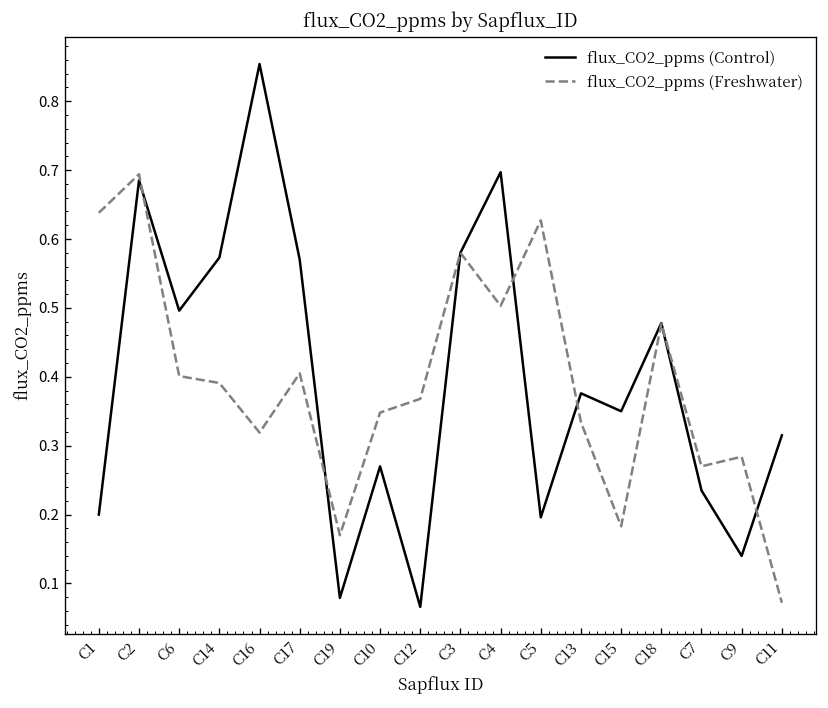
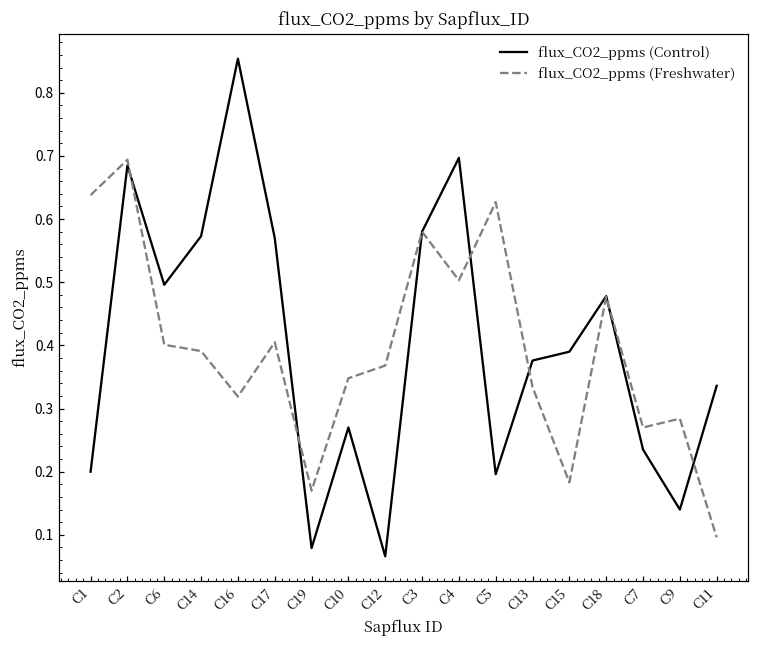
  {
    "flux_CO2_ppms (Control)": {
      "C1": 0.20,
      "C2": 0.69,
      "C6": 0.50,
      "C14": 0.57,
      "C16": 0.85,
      "C17": 0.57,
      "C19": 0.08,
      "C10": 0.27,
      "C12": 0.07,
      "C4": 0.70,
      "C5": 0.20,
      "C13": 0.38,
-     "C15": 0.35,
+     "C15": 0.39,
      "C7": 0.24,
      "C9": 0.14,
-     "C11": 0.32
+     "C11": 0.34
    },
    "flux_CO2_ppms (Freshwater)": {
      "C1": 0.64,
      "C2": 0.69,
      "C6": 0.40,
      "C14": 0.39,
      "C16": 0.32,
      "C17": 0.41,
      "C19": 0.17,
      "C10": 0.35,
      "C12": 0.37,
      "C4": 0.50,
      "C5": 0.63,
      "C13": 0.33,
      "C15": 0.18,
      "C7": 0.27,
      "C9": 0.28,
-     "C11": 0.07
+     "C11": 0.10
    }
  }
